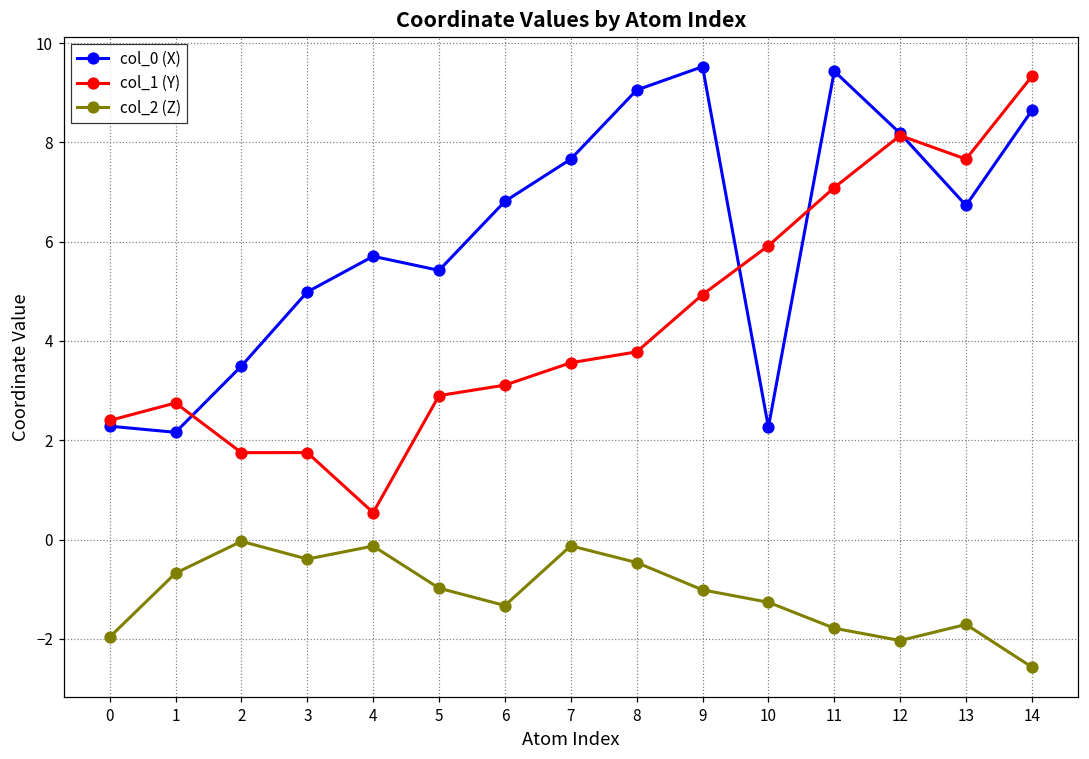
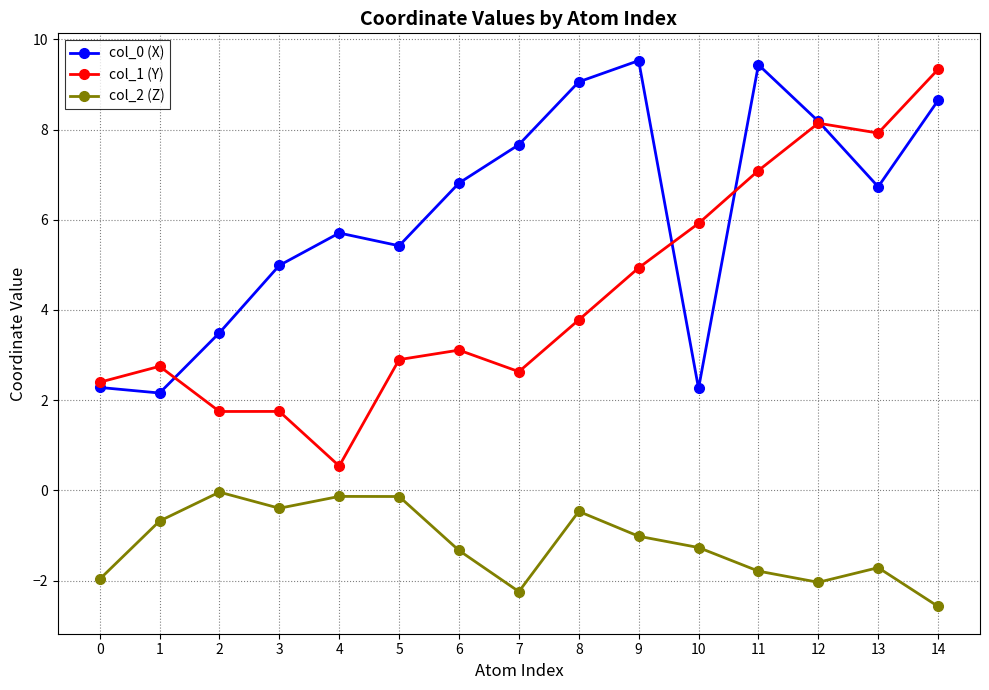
  {
    "col_0 (X)": {
      "0": 2.3,
      "1": 2.2,
      "2": 3.5,
      "3": 5.0,
      "4": 5.7,
      "5": 5.4,
      "6": 6.8,
      "7": 7.7,
      "8": 9.1,
      "9": 9.5,
      "10": 2.3,
      "11": 9.4,
      "13": 6.7,
      "14": 8.6
    },
    "col_1 (Y)": {
      "0": 2.4,
      "1": 2.8,
      "2": 1.8,
      "3": 1.8,
      "4": 0.5,
      "5": 2.9,
      "6": 3.1,
-     "7": 3.6,
+     "7": 2.6,
      "8": 3.8,
      "9": 4.9,
      "10": 5.9,
      "11": 7.1,
-     "13": 7.7,
+     "13": 7.9,
      "14": 9.3
    },
    "col_2 (Z)": {
      "0": -2.0,
      "1": -0.7,
      "2": 0.0,
      "3": -0.4,
      "4": -0.1,
-     "5": -1.0,
+     "5": -0.1,
      "6": -1.3,
-     "7": -0.1,
+     "7": -2.2,
      "8": -0.5,
      "9": -1.0,
      "10": -1.3,
      "11": -1.8,
      "12": -2.0,
      "13": -1.7,
      "14": -2.6
    }
  }
